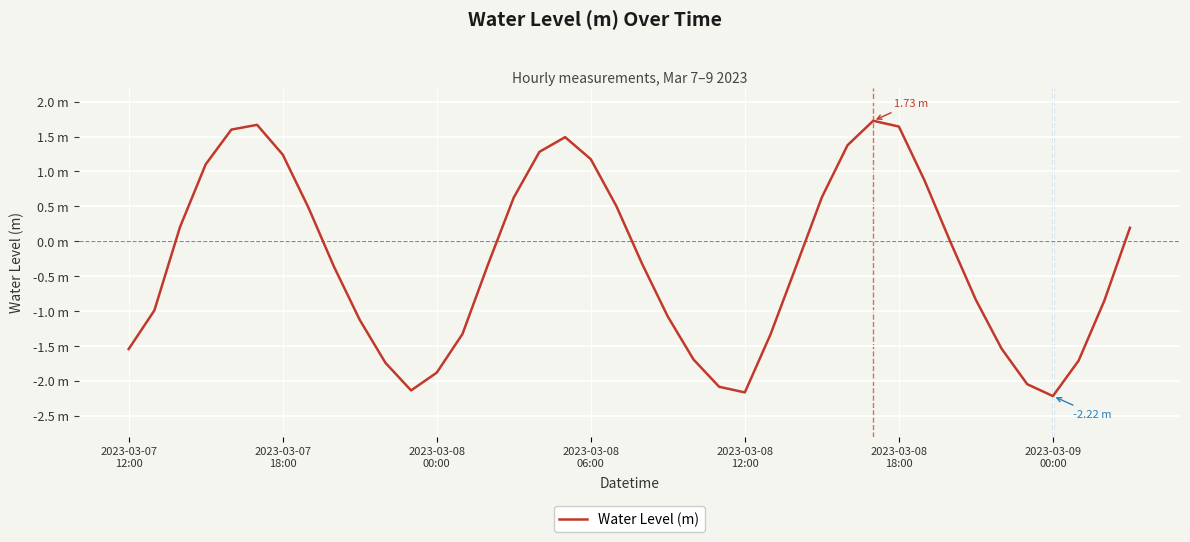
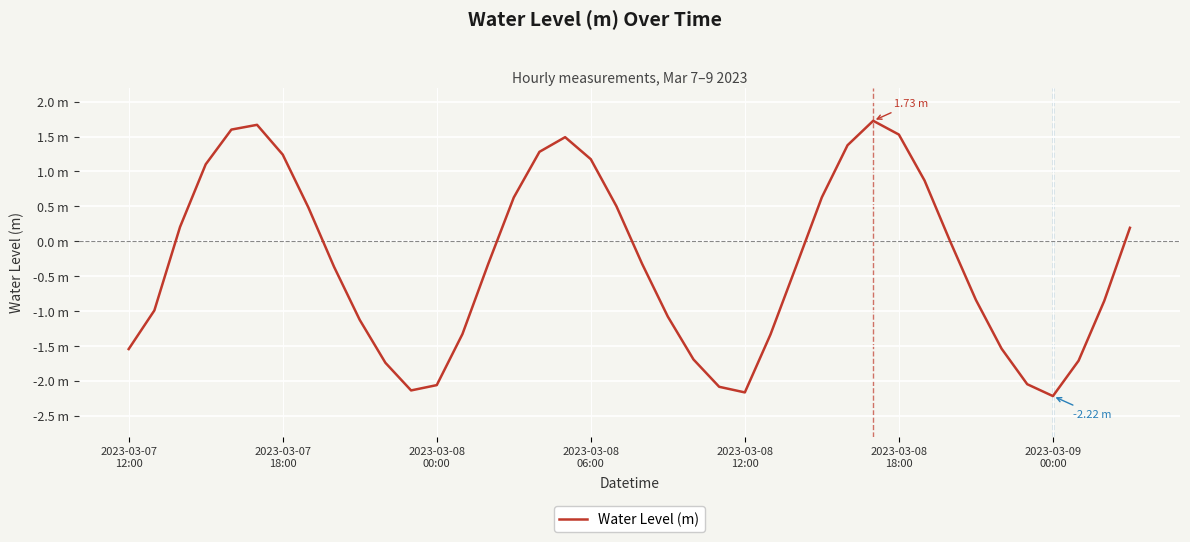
  {
    "2023-03-07 12:00": "-1.5 m",
    "2023-03-07 18:00": "1.2 m",
-   "2023-03-08 00:00": "-1.9 m",
+   "2023-03-08 00:00": "-2.1 m",
    "2023-03-08 06:00": "1.2 m",
    "2023-03-08 12:00": "-2.2 m",
-   "2023-03-08 18:00": "1.6 m"
+   "2023-03-08 18:00": "1.5 m"
  }
